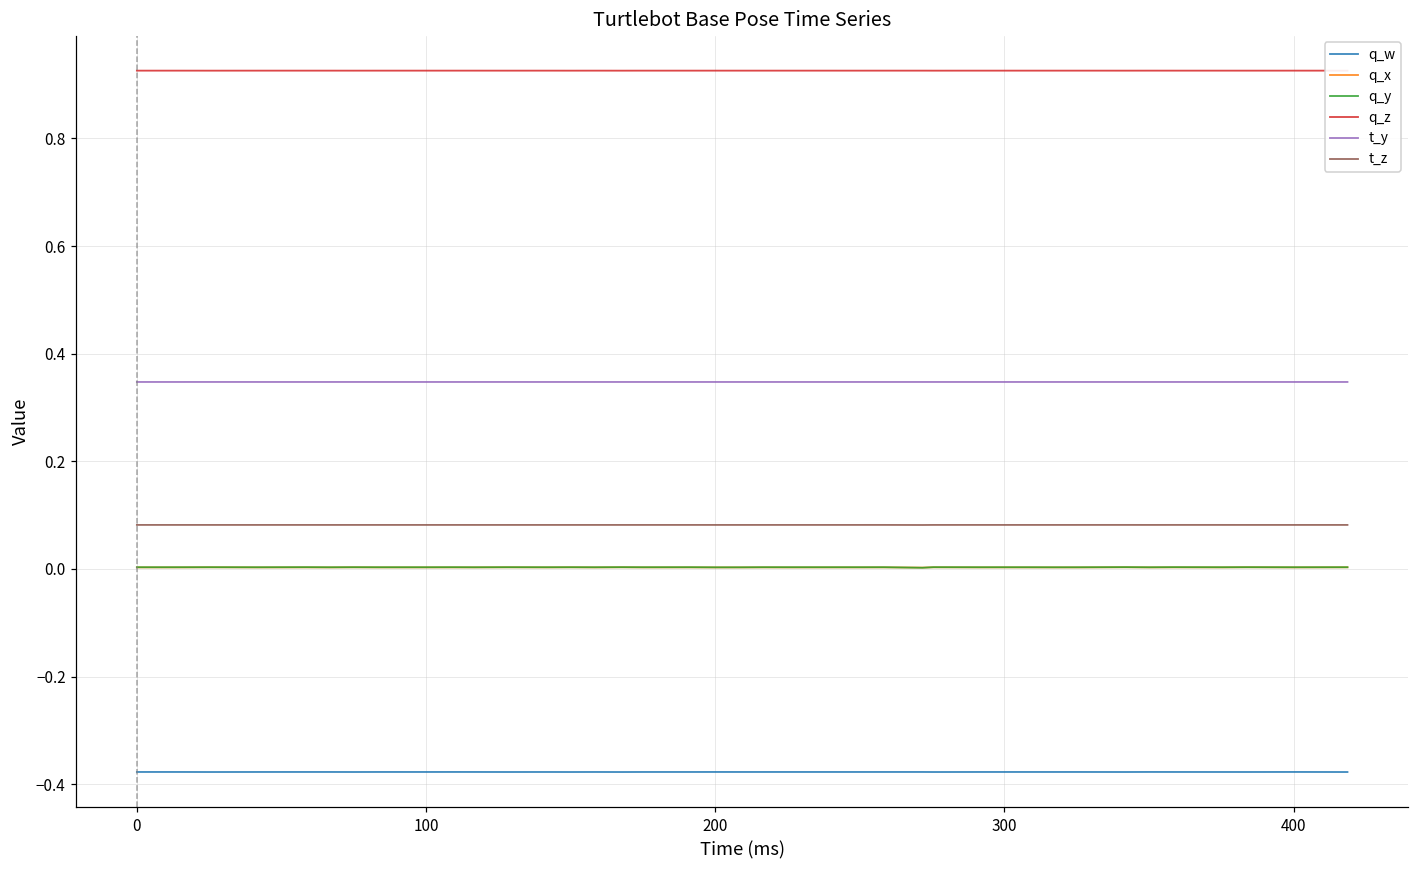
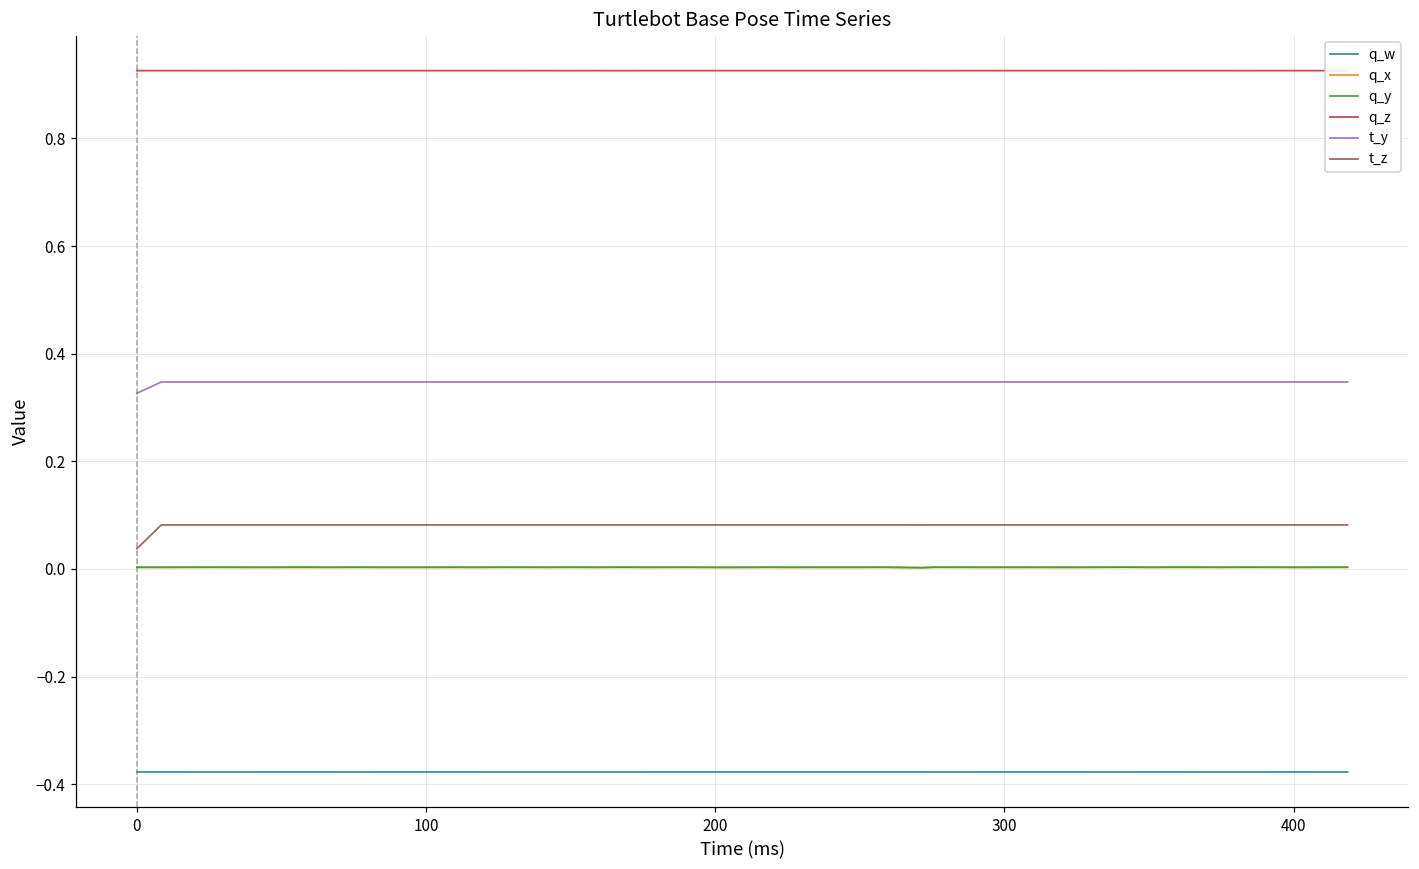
  {
    "q_w": {
      "0": -0.38
    },
    "q_y": {
      "0": 0.00
    },
    "q_z": {
      "0": 0.93
    },
    "t_y": {
-     "0": 0.35
+     "0": 0.33
    },
    "t_z": {
-     "0": 0.08
+     "0": 0.04
    }
  }
